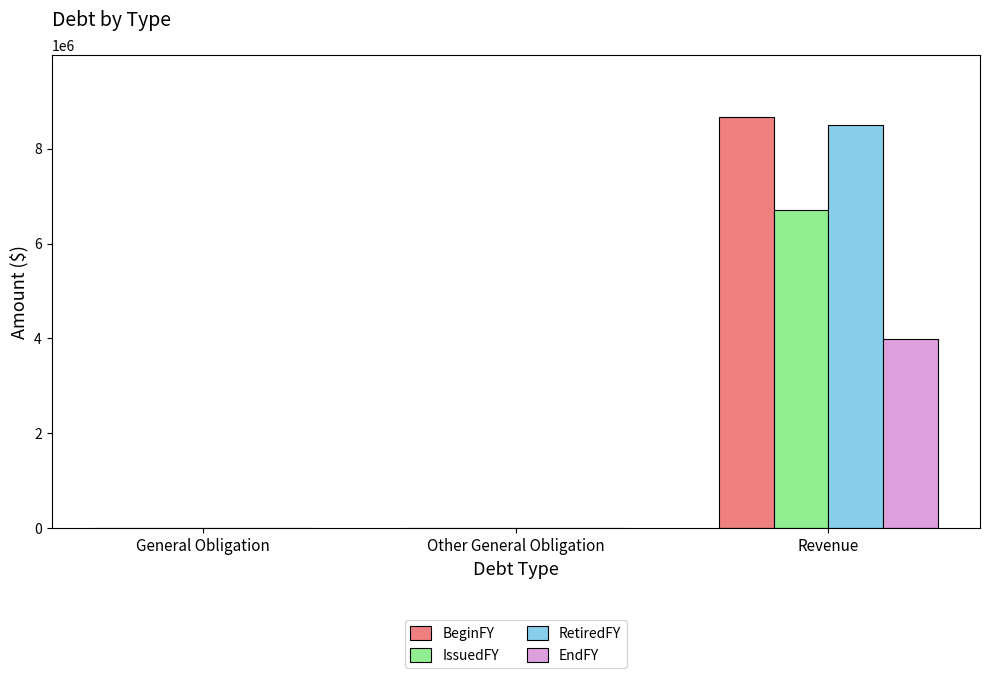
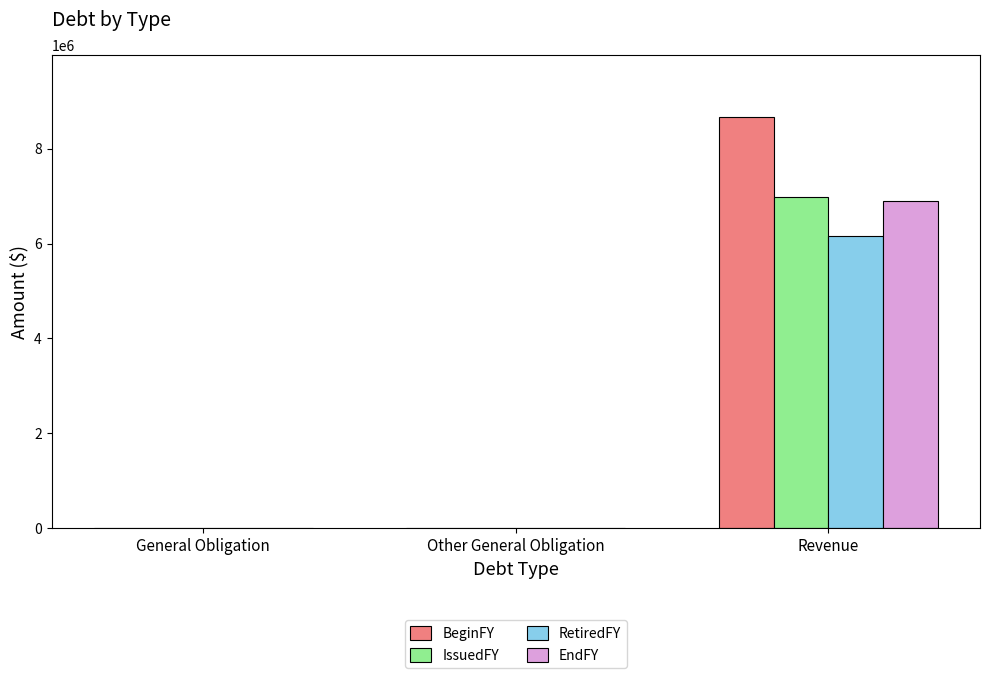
  {
    "BeginFY": {
      "General Obligation": 0,
      "Other General Obligation": 0,
      "Revenue": 8700000
    },
    "IssuedFY": {
      "General Obligation": 0,
      "Other General Obligation": 0,
-     "Revenue": 6700000
+     "Revenue": 7000000
    },
    "RetiredFY": {
      "General Obligation": 0,
      "Other General Obligation": 0,
-     "Revenue": 8500000
+     "Revenue": 6200000
    },
    "EndFY": {
      "General Obligation": 0,
      "Other General Obligation": 0,
-     "Revenue": 4000000
+     "Revenue": 6900000
    }
  }
